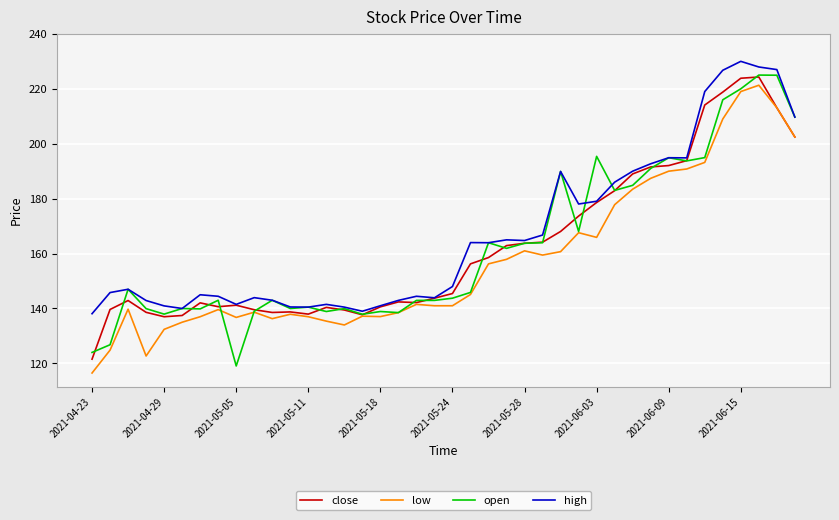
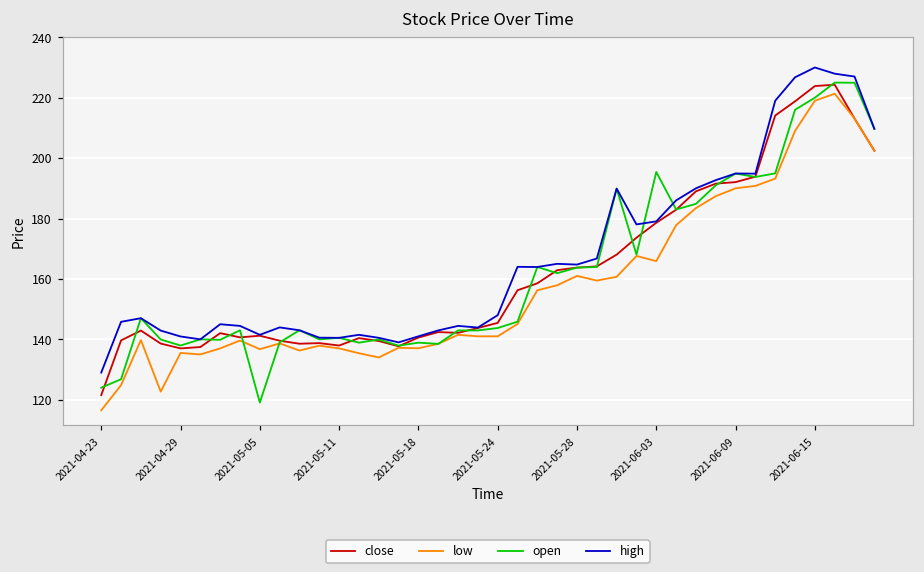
  {
    "close": {
      "2021-04-23": 122,
      "2021-04-29": 137,
      "2021-05-11": 138,
      "2021-05-24": 145,
      "2021-06-09": 192,
      "2021-06-15": 224
    },
    "low": {
      "2021-04-23": 117,
-     "2021-04-29": 132,
+     "2021-04-29": 136,
      "2021-05-05": 137,
      "2021-05-11": 137,
      "2021-05-18": 137,
      "2021-05-24": 141,
      "2021-05-28": 161,
      "2021-06-03": 166,
      "2021-06-09": 190,
      "2021-06-15": 219
    },
    "open": {
      "2021-04-23": 124,
      "2021-04-29": 138,
      "2021-05-05": 119,
      "2021-05-18": 139,
      "2021-05-24": 144,
      "2021-06-03": 195,
      "2021-06-15": 220
    },
    "high": {
-     "2021-04-23": 138,
+     "2021-04-23": 129,
      "2021-04-29": 141,
      "2021-05-24": 148,
      "2021-05-28": 165,
      "2021-06-15": 230
    }
  }
